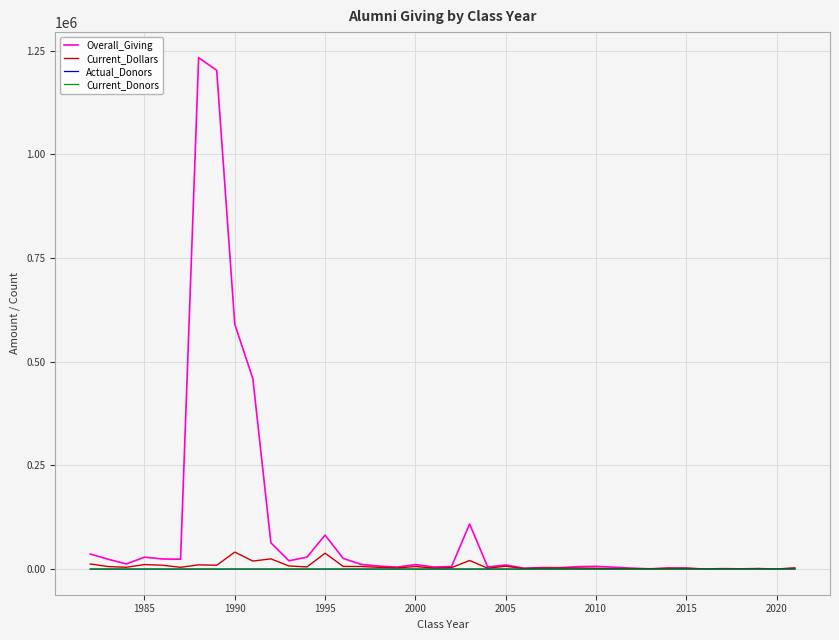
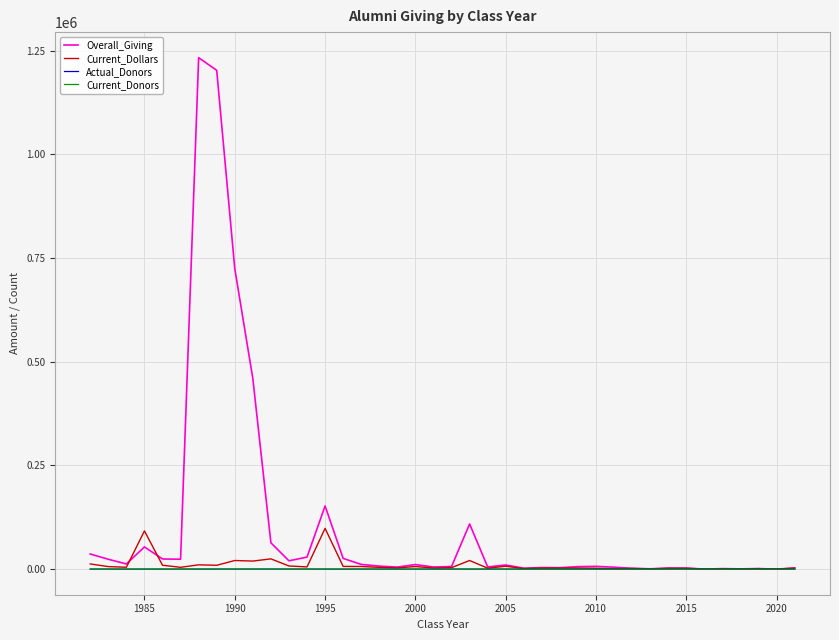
  {
    "Overall_Giving": {
-     "1985": 30000,
-     "1990": 590000,
-     "1995": 80000
+     "1985": 50000,
+     "1990": 720000,
+     "1995": 150000
    },
    "Current_Dollars": {
-     "1985": 10000,
-     "1990": 40000,
-     "1995": 40000
+     "1985": 90000,
+     "1990": 20000,
+     "1995": 100000
    },
    "Current_Donors": {
      "1985": 0,
      "1990": 0,
      "1995": 0,
      "2000": 0,
      "2005": 0
    }
  }
